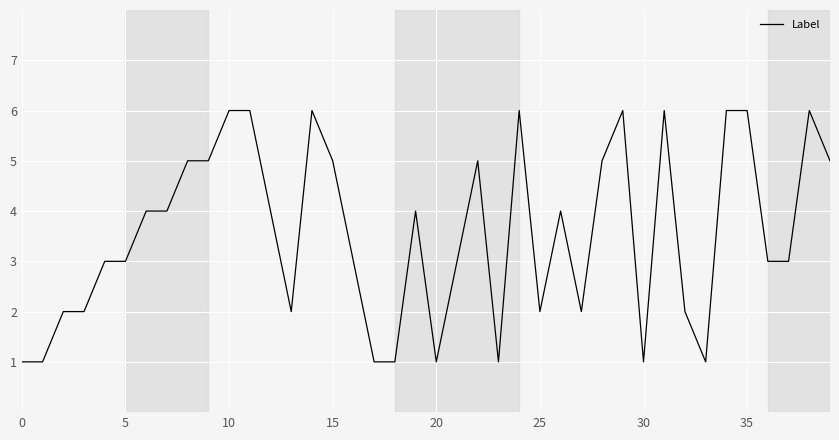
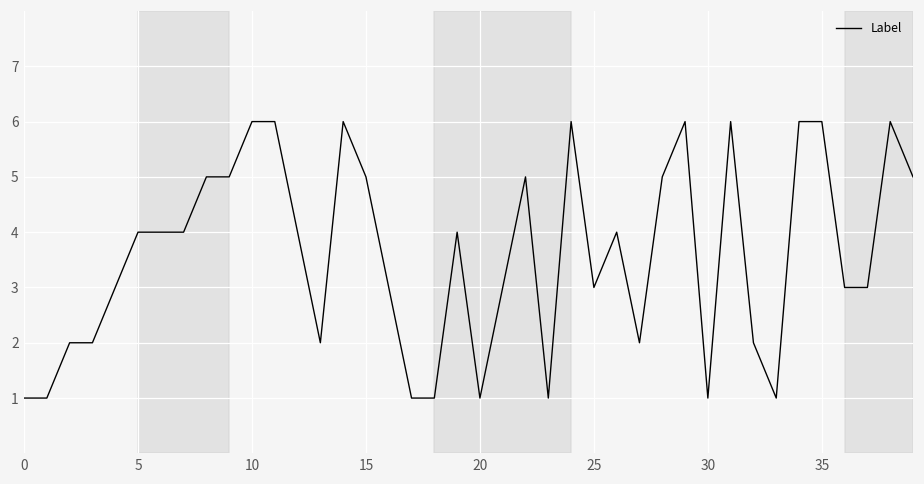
  {
    "0": 1,
-   "5": 3,
+   "5": 4,
    "10": 6,
    "15": 5,
    "20": 1,
-   "25": 2,
+   "25": 3,
    "30": 1,
    "35": 6
  }
